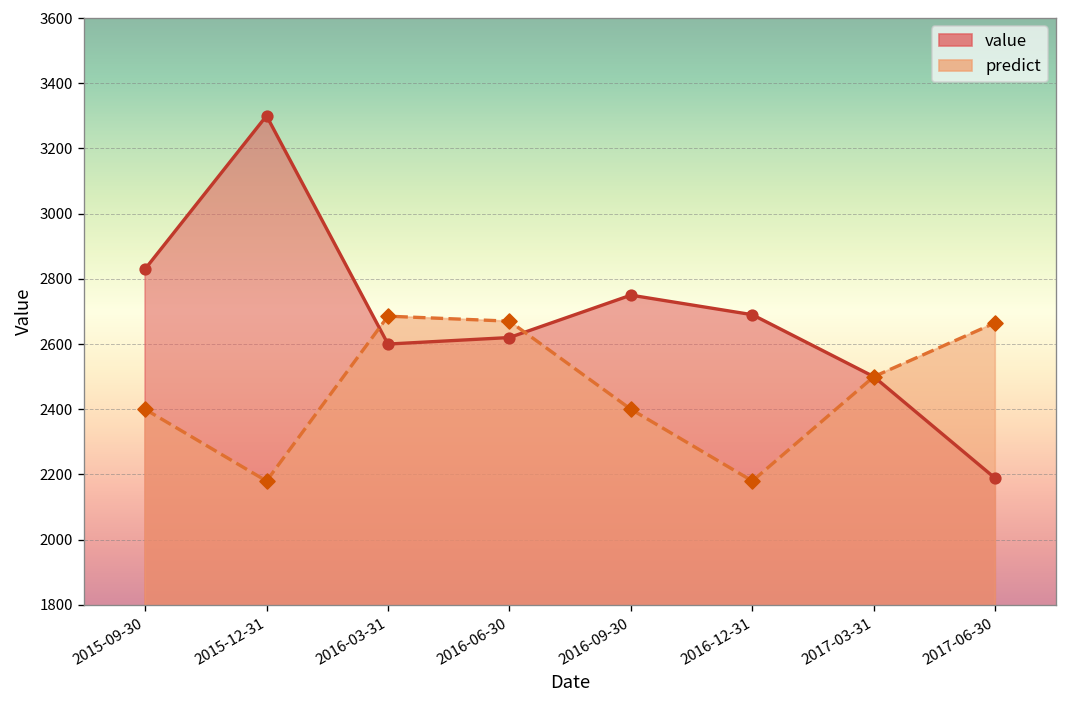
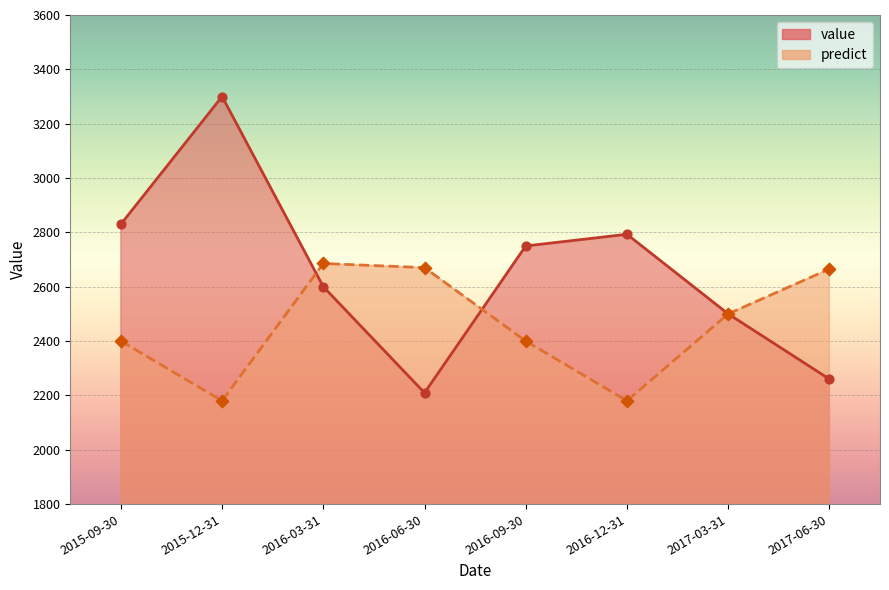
  {
    "value": {
      "2015-09-30": 2830,
      "2015-12-31": 3300,
      "2016-03-31": 2600,
-     "2016-06-30": 2620,
+     "2016-06-30": 2210,
      "2016-09-30": 2750,
-     "2016-12-31": 2690,
-     "2017-06-30": 2190
+     "2016-12-31": 2790,
+     "2017-06-30": 2260
    },
    "predict": {
      "2015-09-30": 2400,
      "2015-12-31": 2180,
      "2016-03-31": 2690,
      "2016-06-30": 2670,
      "2016-09-30": 2400,
      "2016-12-31": 2180,
      "2017-06-30": 2670
    }
  }
